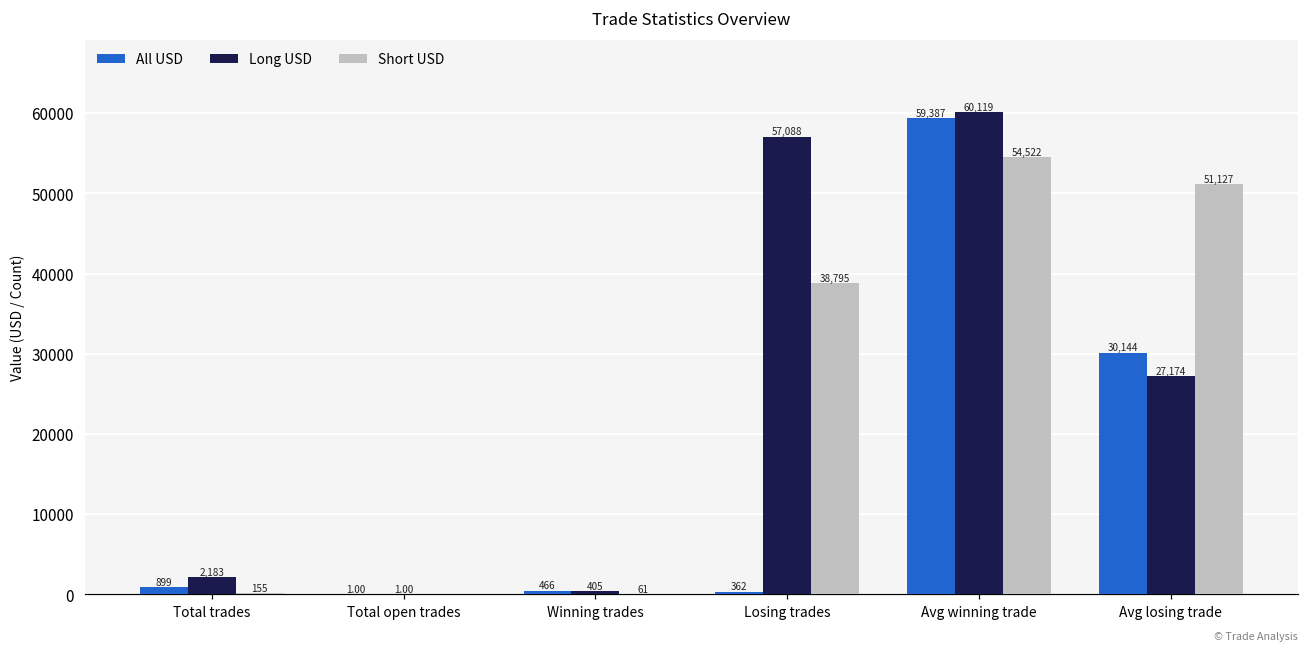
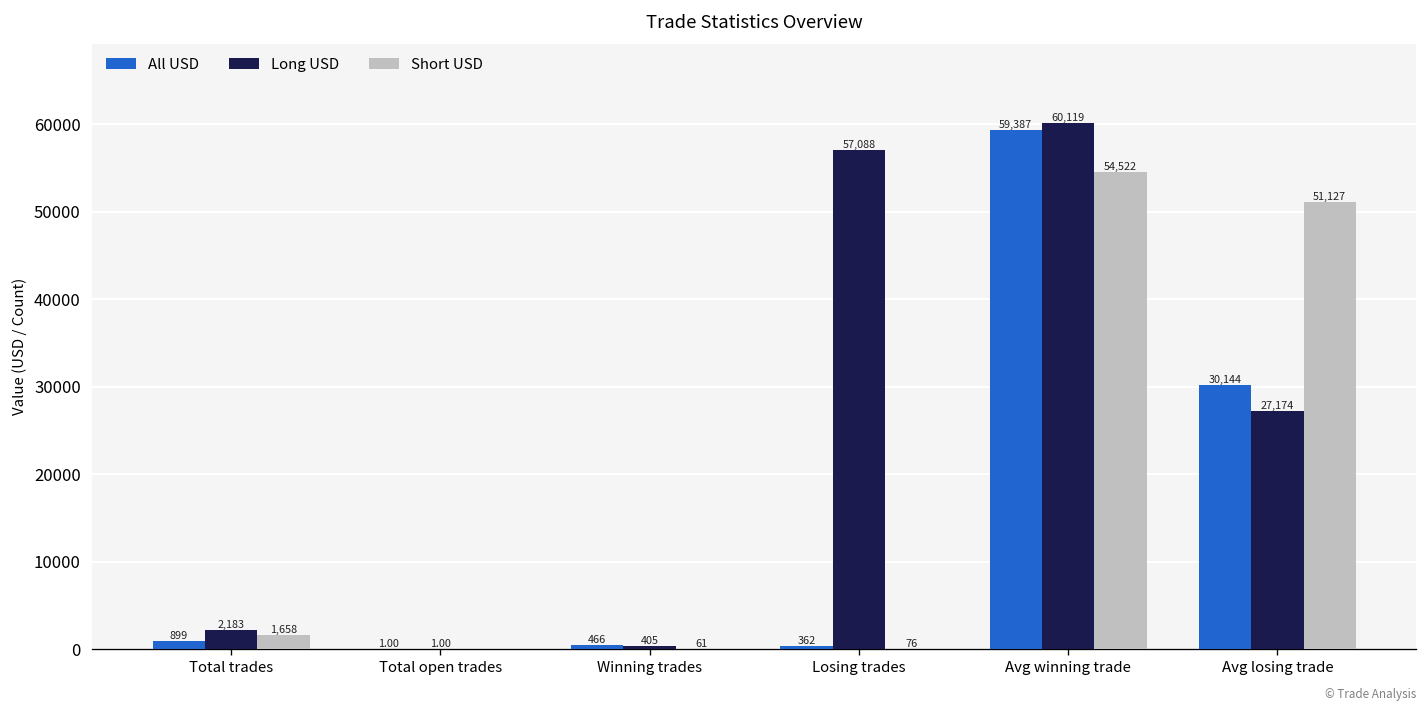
  {
    "All USD": {
      "Total trades": "899",
      "Total open trades": "1.00",
      "Winning trades": "466",
      "Losing trades": "362",
      "Avg winning trade": "59,387"
    },
    "Long USD": {
      "Total trades": "2,183",
      "Total open trades": "1.00",
      "Winning trades": "405",
      "Losing trades": "57,088"
    },
    "Short USD": {
-     "Total trades": "155",
+     "Total trades": "1,658",
      "Winning trades": "61",
-     "Losing trades": "38,795",
+     "Losing trades": "76",
      "Avg losing trade": "51,127"
    }
  }
